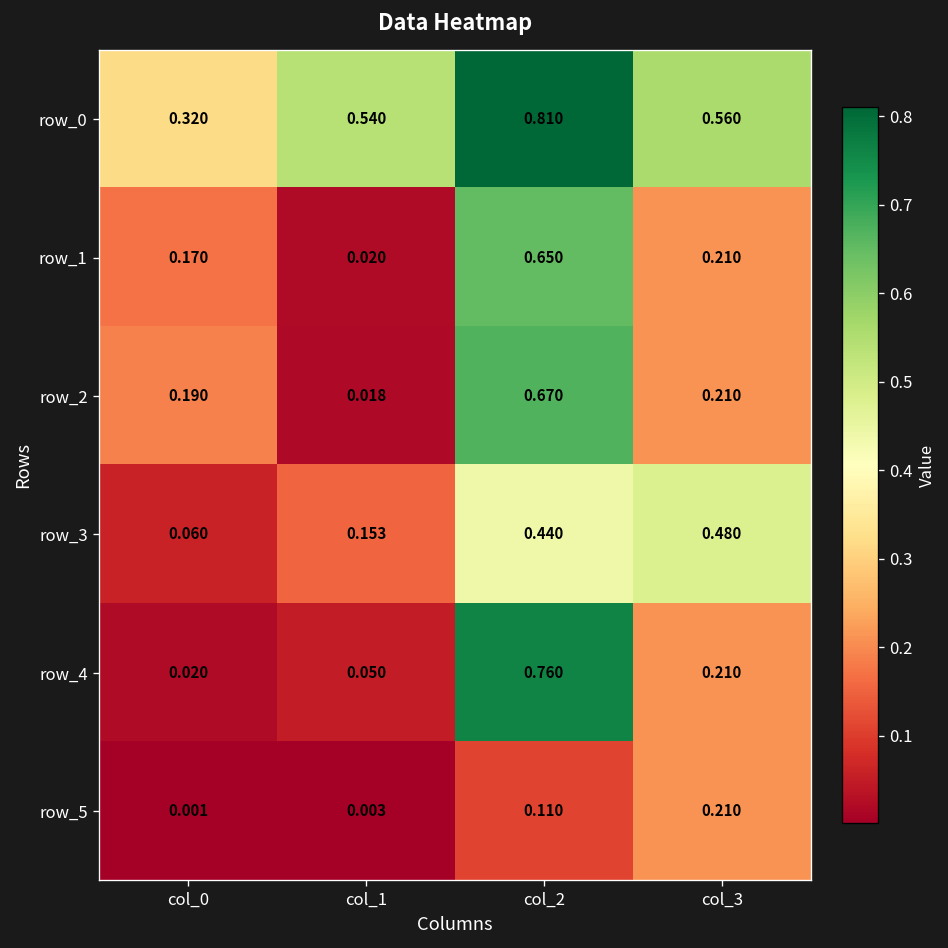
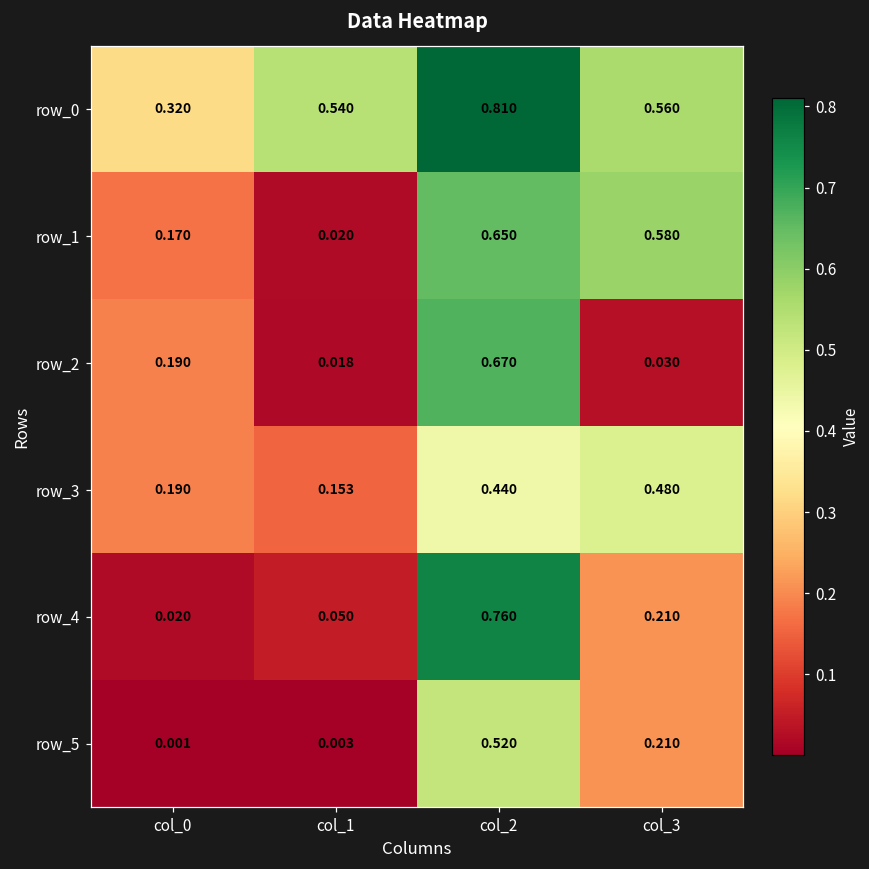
  {
    "row_0": {
      "col_0": 0.320,
      "col_1": 0.540,
      "col_2": 0.810,
      "col_3": 0.560
    },
    "row_1": {
      "col_0": 0.170,
      "col_1": 0.020,
      "col_2": 0.650,
-     "col_3": 0.210
+     "col_3": 0.580
    },
    "row_2": {
      "col_0": 0.190,
      "col_1": 0.018,
      "col_2": 0.670,
-     "col_3": 0.210
+     "col_3": 0.030
    },
    "row_3": {
-     "col_0": 0.060,
+     "col_0": 0.190,
      "col_1": 0.153,
      "col_2": 0.440,
      "col_3": 0.480
    },
    "row_4": {
      "col_0": 0.020,
      "col_1": 0.050,
      "col_2": 0.760,
      "col_3": 0.210
    },
    "row_5": {
      "col_0": 0.001,
      "col_1": 0.003,
-     "col_2": 0.110,
+     "col_2": 0.520,
      "col_3": 0.210
    }
  }
